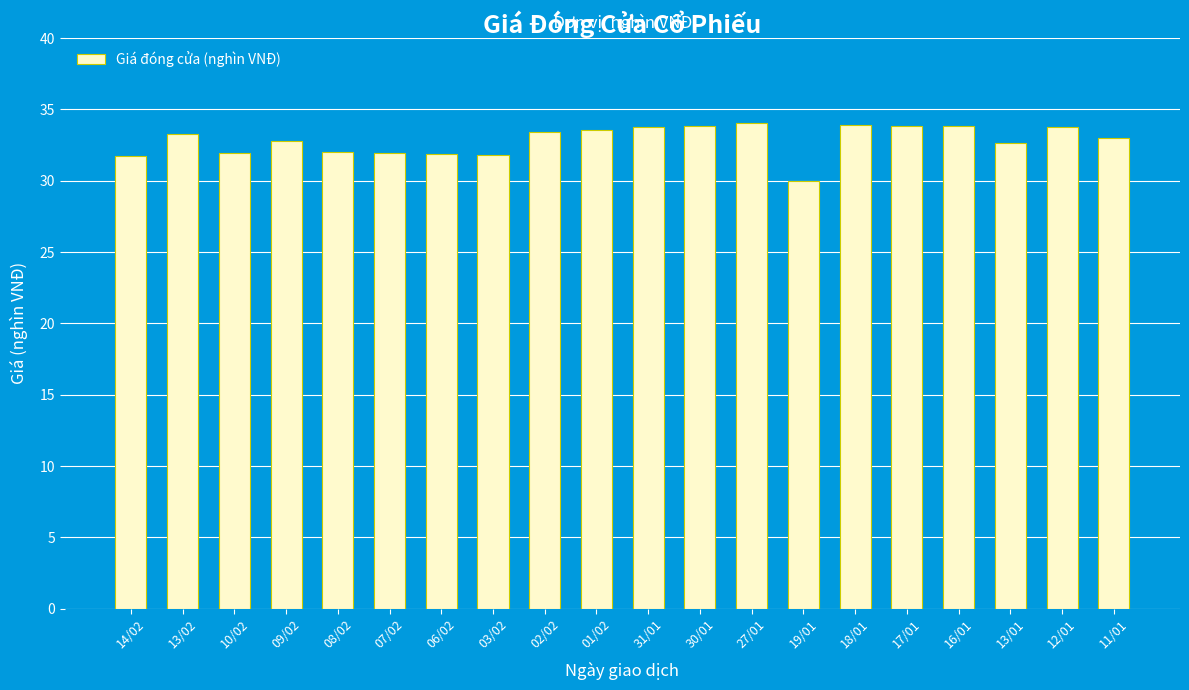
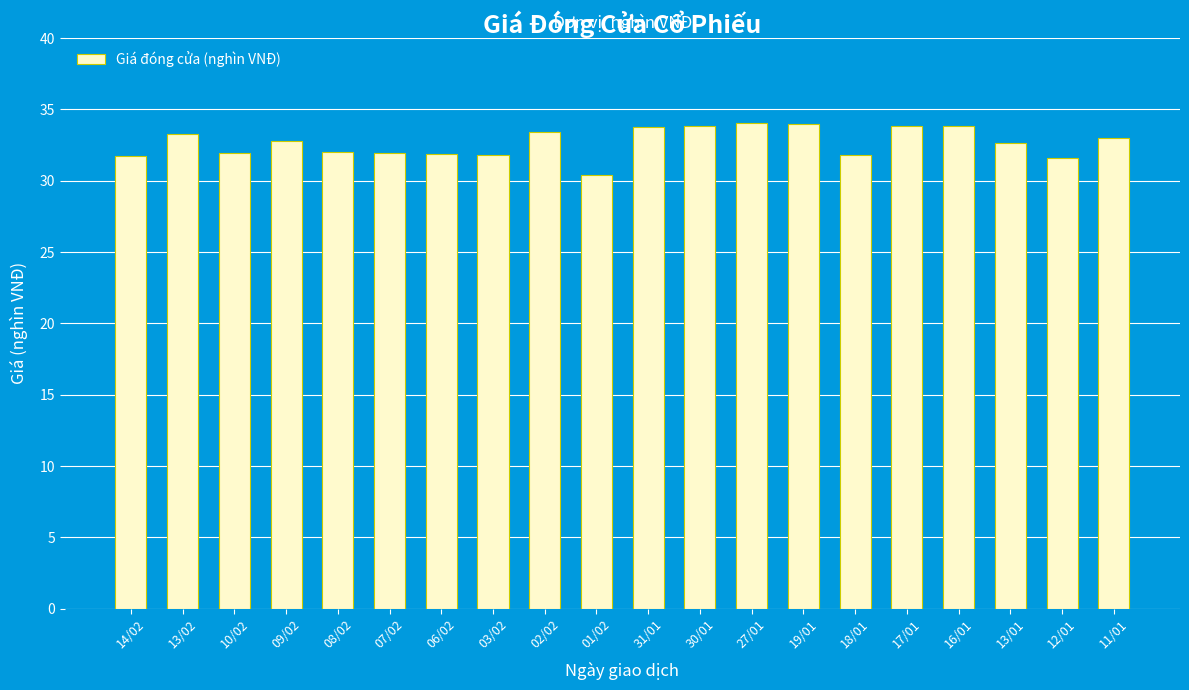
  {
    "14/02": 31.7,
    "13/02": 33.3,
    "10/02": 32.0,
    "09/02": 32.8,
    "08/02": 32.0,
    "07/02": 32.0,
    "06/02": 31.9,
    "03/02": 31.8,
    "02/02": 33.5,
-   "01/02": 33.6,
+   "01/02": 30.4,
    "31/01": 33.8,
    "30/01": 33.9,
    "27/01": 34.1,
-   "19/01": 30.0,
-   "18/01": 33.9,
+   "19/01": 34.0,
+   "18/01": 31.8,
    "17/01": 33.9,
    "16/01": 33.9,
    "13/01": 32.6,
-   "12/01": 33.8,
+   "12/01": 31.6,
    "11/01": 33.0
  }
